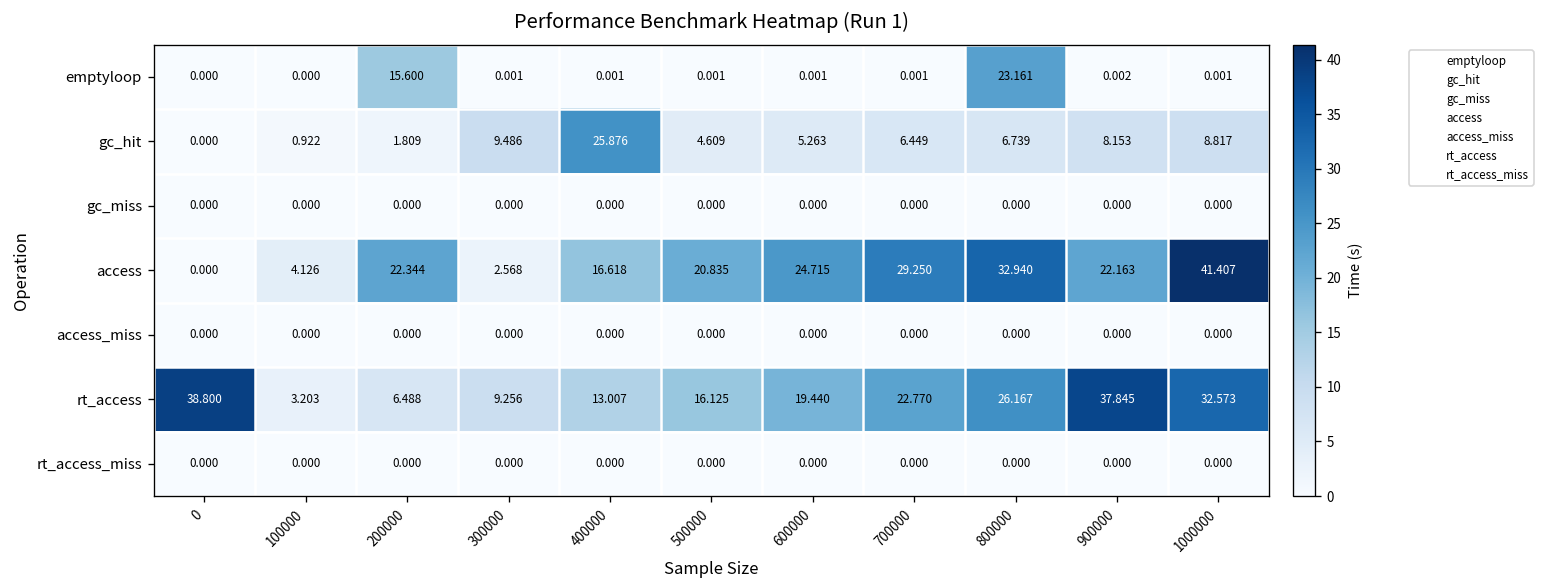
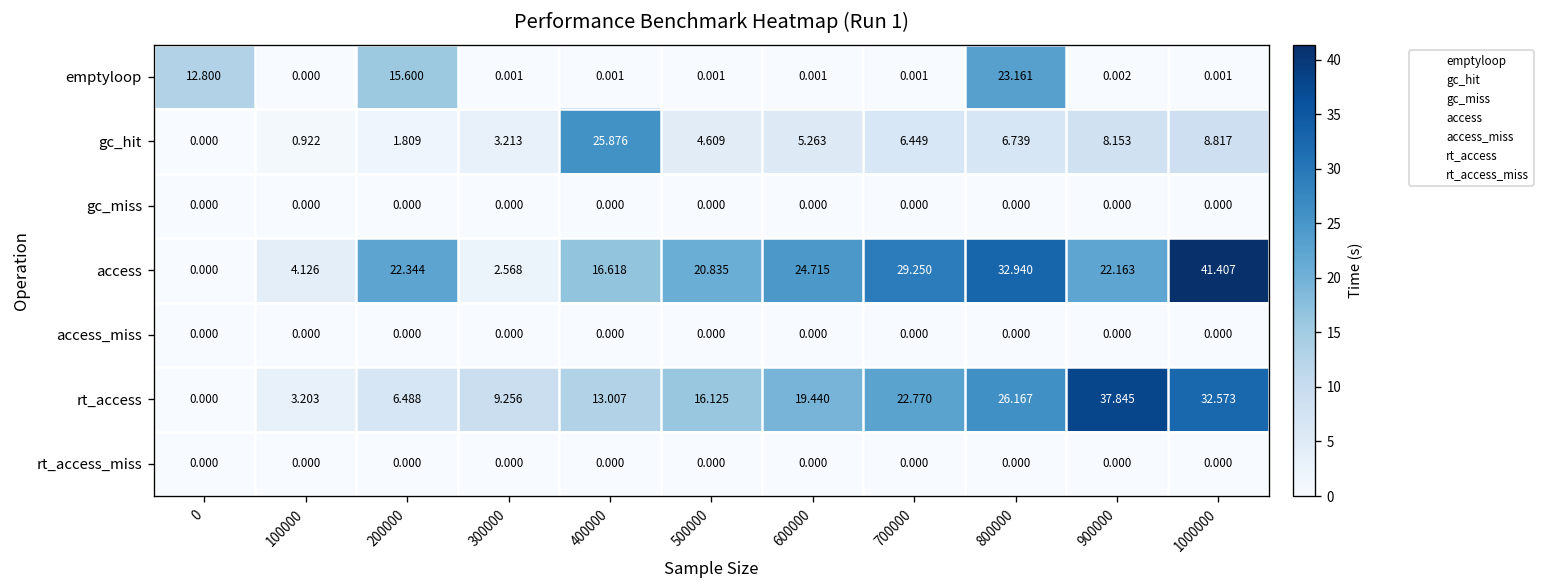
  {
    "emptyloop": {
-     "0": 0.000,
+     "0": 12.800,
      "100000": 0.000,
      "200000": 15.600,
      "300000": 0.001,
      "400000": 0.001,
      "500000": 0.001,
      "600000": 0.001,
      "700000": 0.001,
      "800000": 23.161,
      "900000": 0.002,
      "1000000": 0.001
    },
    "gc_hit": {
      "0": 0.000,
      "100000": 0.922,
      "200000": 1.809,
-     "300000": 9.486,
+     "300000": 3.213,
      "400000": 25.876,
      "500000": 4.609,
      "600000": 5.263,
      "700000": 6.449,
      "800000": 6.739,
      "900000": 8.153,
      "1000000": 8.817
    },
    "gc_miss": {
      "0": 0.000,
      "100000": 0.000,
      "200000": 0.000,
      "300000": 0.000,
      "400000": 0.000,
      "500000": 0.000,
      "600000": 0.000,
      "700000": 0.000,
      "800000": 0.000,
      "900000": 0.000,
      "1000000": 0.000
    },
    "access": {
      "0": 0.000,
      "100000": 4.126,
      "200000": 22.344,
      "300000": 2.568,
      "400000": 16.618,
      "500000": 20.835,
      "600000": 24.715,
      "700000": 29.250,
      "800000": 32.940,
      "900000": 22.163,
      "1000000": 41.407
    },
    "access_miss": {
      "0": 0.000,
      "100000": 0.000,
      "200000": 0.000,
      "300000": 0.000,
      "400000": 0.000,
      "500000": 0.000,
      "600000": 0.000,
      "700000": 0.000,
      "800000": 0.000,
      "900000": 0.000,
      "1000000": 0.000
    },
    "rt_access": {
-     "0": 38.800,
+     "0": 0.000,
      "100000": 3.203,
      "200000": 6.488,
      "300000": 9.256,
      "400000": 13.007,
      "500000": 16.125,
      "600000": 19.440,
      "700000": 22.770,
      "800000": 26.167,
      "900000": 37.845,
      "1000000": 32.573
    },
    "rt_access_miss": {
      "0": 0.000,
      "100000": 0.000,
      "200000": 0.000,
      "300000": 0.000,
      "400000": 0.000,
      "500000": 0.000,
      "600000": 0.000,
      "700000": 0.000,
      "800000": 0.000,
      "900000": 0.000,
      "1000000": 0.000
    }
  }
